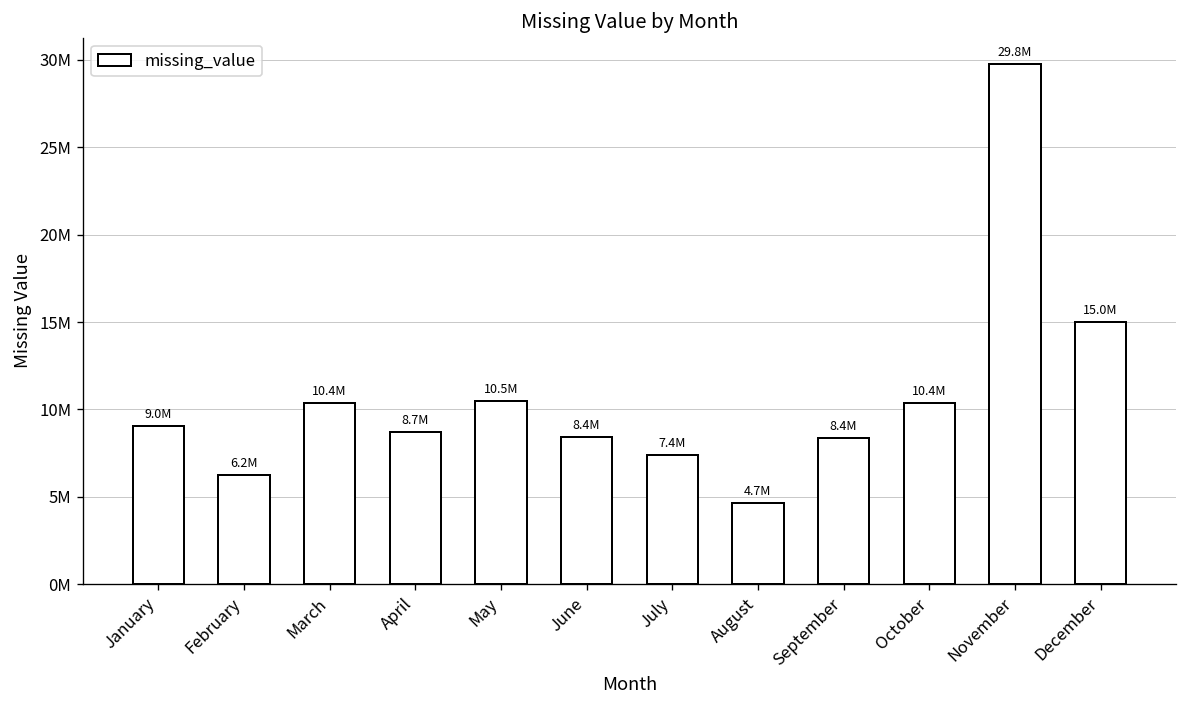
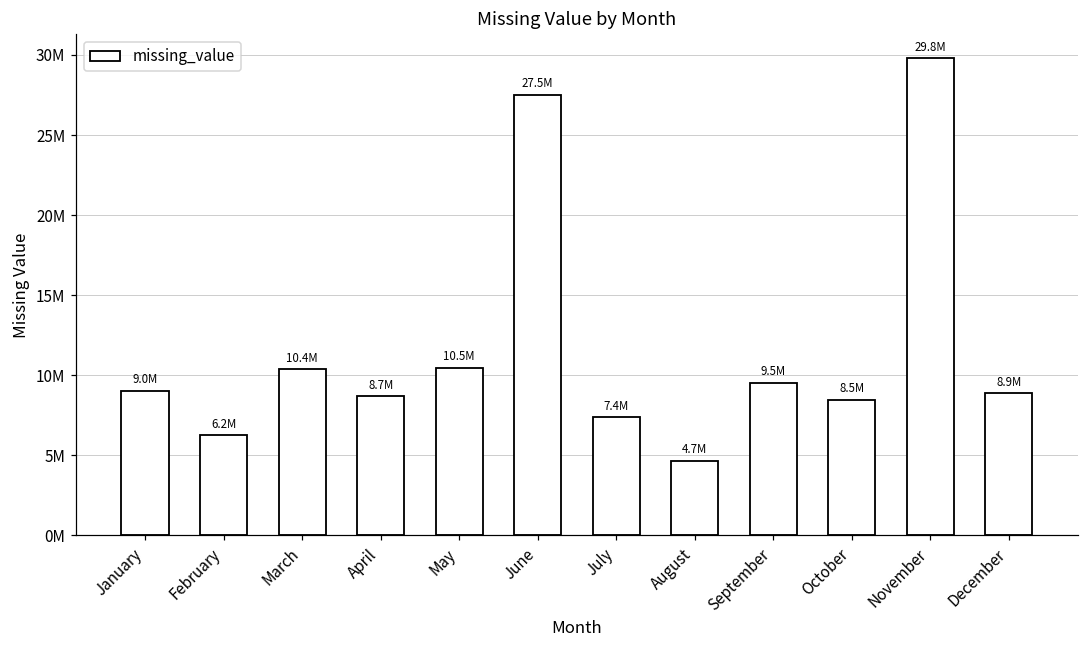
  {
    "January": "9.0M",
    "February": "6.2M",
    "March": "10.4M",
    "April": "8.7M",
    "May": "10.5M",
-   "June": "8.4M",
+   "June": "27.5M",
    "July": "7.4M",
    "August": "4.7M",
-   "September": "8.4M",
-   "October": "10.4M",
+   "September": "9.5M",
+   "October": "8.5M",
    "November": "29.8M",
-   "December": "15.0M"
+   "December": "8.9M"
  }
